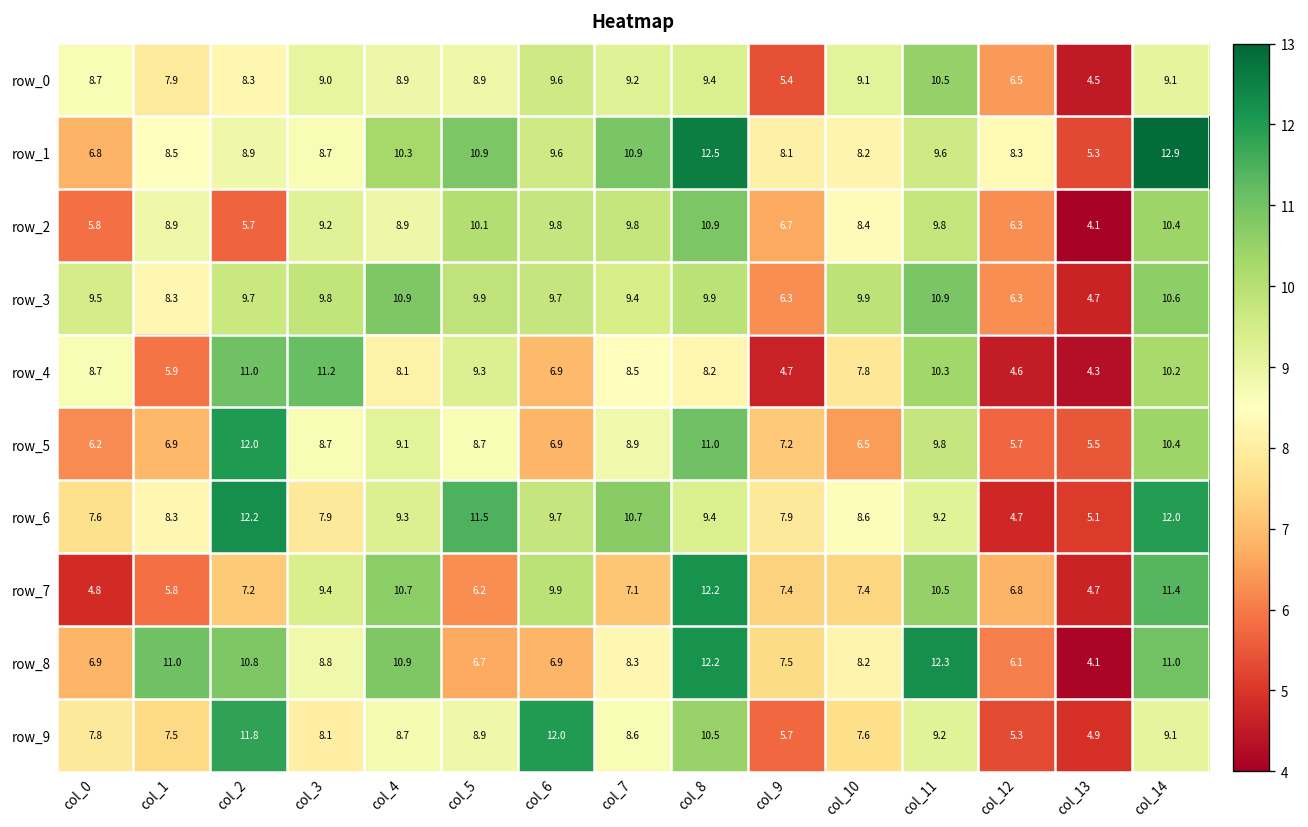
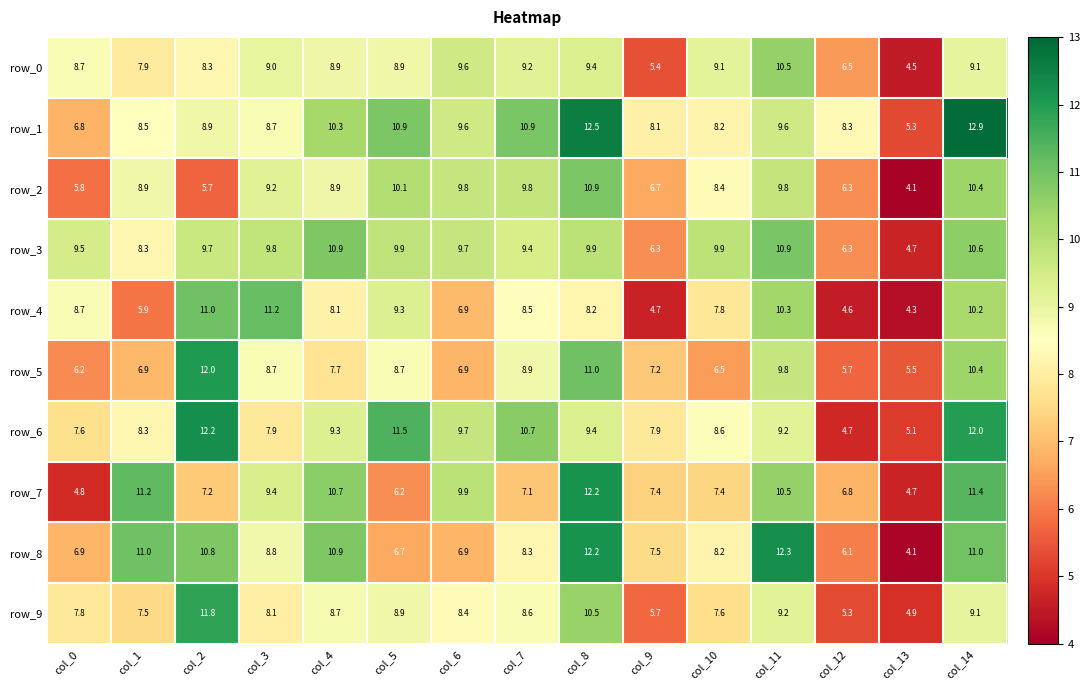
  {
    "row_0": {
      "col_0": 8.7,
      "col_1": 7.9,
      "col_2": 8.3,
      "col_3": 9.0,
      "col_4": 8.9,
      "col_5": 8.9,
      "col_6": 9.6,
      "col_7": 9.2,
      "col_8": 9.4,
      "col_9": 5.4,
      "col_10": 9.1,
      "col_11": 10.5,
      "col_12": 6.5,
      "col_13": 4.5,
      "col_14": 9.1
    },
    "row_1": {
      "col_0": 6.8,
      "col_1": 8.5,
      "col_2": 8.9,
      "col_3": 8.7,
      "col_4": 10.3,
      "col_5": 10.9,
      "col_6": 9.6,
      "col_7": 10.9,
      "col_8": 12.5,
      "col_9": 8.1,
      "col_10": 8.2,
      "col_11": 9.6,
      "col_12": 8.3,
      "col_13": 5.3,
      "col_14": 12.9
    },
    "row_2": {
      "col_0": 5.8,
      "col_1": 8.9,
      "col_2": 5.7,
      "col_3": 9.2,
      "col_4": 8.9,
      "col_5": 10.1,
      "col_6": 9.8,
      "col_7": 9.8,
      "col_8": 10.9,
      "col_9": 6.7,
      "col_10": 8.4,
      "col_11": 9.8,
      "col_12": 6.3,
      "col_13": 4.1,
      "col_14": 10.4
    },
    "row_3": {
      "col_0": 9.5,
      "col_1": 8.3,
      "col_2": 9.7,
      "col_3": 9.8,
      "col_4": 10.9,
      "col_5": 9.9,
      "col_6": 9.7,
      "col_7": 9.4,
      "col_8": 9.9,
      "col_9": 6.3,
      "col_10": 9.9,
      "col_11": 10.9,
      "col_12": 6.3,
      "col_13": 4.7,
      "col_14": 10.6
    },
    "row_4": {
      "col_0": 8.7,
      "col_1": 5.9,
      "col_2": 11.0,
      "col_3": 11.2,
      "col_4": 8.1,
      "col_5": 9.3,
      "col_6": 6.9,
      "col_7": 8.5,
      "col_8": 8.2,
      "col_9": 4.7,
      "col_10": 7.8,
      "col_11": 10.3,
      "col_12": 4.6,
      "col_13": 4.3,
      "col_14": 10.2
    },
    "row_5": {
      "col_0": 6.2,
      "col_1": 6.9,
      "col_2": 12.0,
      "col_3": 8.7,
-     "col_4": 9.1,
+     "col_4": 7.7,
      "col_5": 8.7,
      "col_6": 6.9,
      "col_7": 8.9,
      "col_8": 11.0,
      "col_9": 7.2,
      "col_10": 6.5,
      "col_11": 9.8,
      "col_12": 5.7,
      "col_13": 5.5,
      "col_14": 10.4
    },
    "row_6": {
      "col_0": 7.6,
      "col_1": 8.3,
      "col_2": 12.2,
      "col_3": 7.9,
      "col_4": 9.3,
      "col_5": 11.5,
      "col_6": 9.7,
      "col_7": 10.7,
      "col_8": 9.4,
      "col_9": 7.9,
      "col_10": 8.6,
      "col_11": 9.2,
      "col_12": 4.7,
      "col_13": 5.1,
      "col_14": 12.0
    },
    "row_7": {
      "col_0": 4.8,
-     "col_1": 5.8,
+     "col_1": 11.2,
      "col_2": 7.2,
      "col_3": 9.4,
      "col_4": 10.7,
      "col_5": 6.2,
      "col_6": 9.9,
      "col_7": 7.1,
      "col_8": 12.2,
      "col_9": 7.4,
      "col_10": 7.4,
      "col_11": 10.5,
      "col_12": 6.8,
      "col_13": 4.7,
      "col_14": 11.4
    },
    "row_8": {
      "col_0": 6.9,
      "col_1": 11.0,
      "col_2": 10.8,
      "col_3": 8.8,
      "col_4": 10.9,
      "col_5": 6.7,
      "col_6": 6.9,
      "col_7": 8.3,
      "col_8": 12.2,
      "col_9": 7.5,
      "col_10": 8.2,
      "col_11": 12.3,
      "col_12": 6.1,
      "col_13": 4.1,
      "col_14": 11.0
    },
    "row_9": {
      "col_0": 7.8,
      "col_1": 7.5,
      "col_2": 11.8,
      "col_3": 8.1,
      "col_4": 8.7,
      "col_5": 8.9,
-     "col_6": 12.0,
+     "col_6": 8.4,
      "col_7": 8.6,
      "col_8": 10.5,
      "col_9": 5.7,
      "col_10": 7.6,
      "col_11": 9.2,
      "col_12": 5.3,
      "col_13": 4.9,
      "col_14": 9.1
    }
  }
